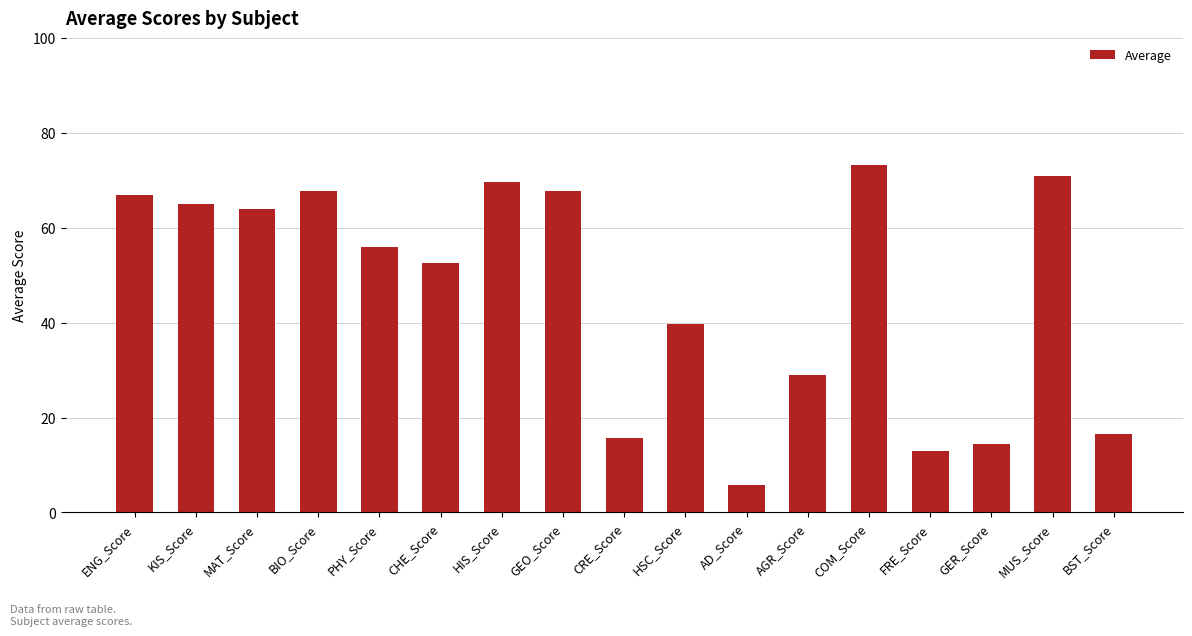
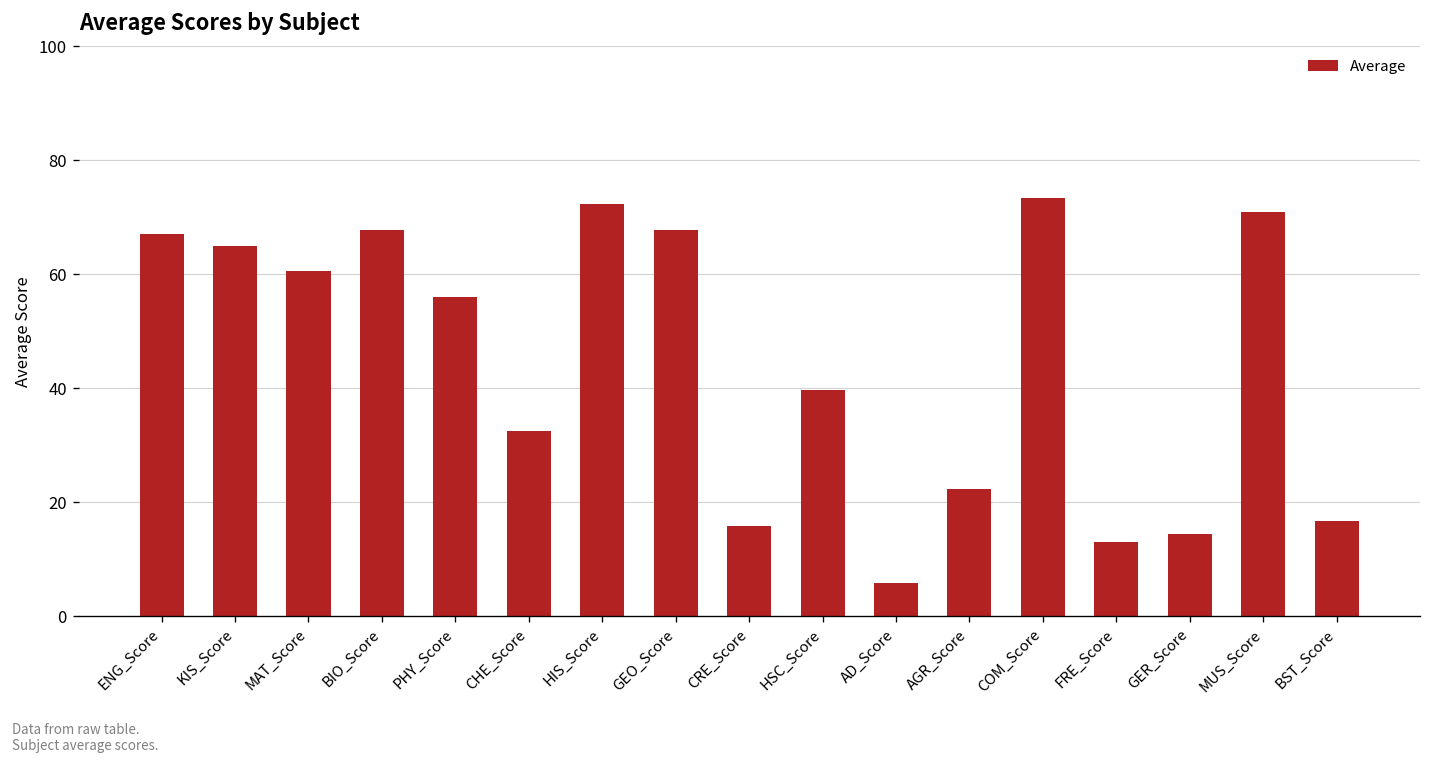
  {
    "ENG_Score": 67,
    "KIS_Score": 65,
-   "MAT_Score": 64,
+   "MAT_Score": 60,
    "BIO_Score": 68,
    "PHY_Score": 56,
-   "CHE_Score": 53,
-   "HIS_Score": 70,
+   "CHE_Score": 32,
+   "HIS_Score": 72,
    "GEO_Score": 68,
    "CRE_Score": 16,
    "HSC_Score": 40,
    "AD_Score": 6,
-   "AGR_Score": 29,
+   "AGR_Score": 22,
    "COM_Score": 73,
    "FRE_Score": 13,
    "GER_Score": 14,
    "MUS_Score": 71,
    "BST_Score": 17
  }
